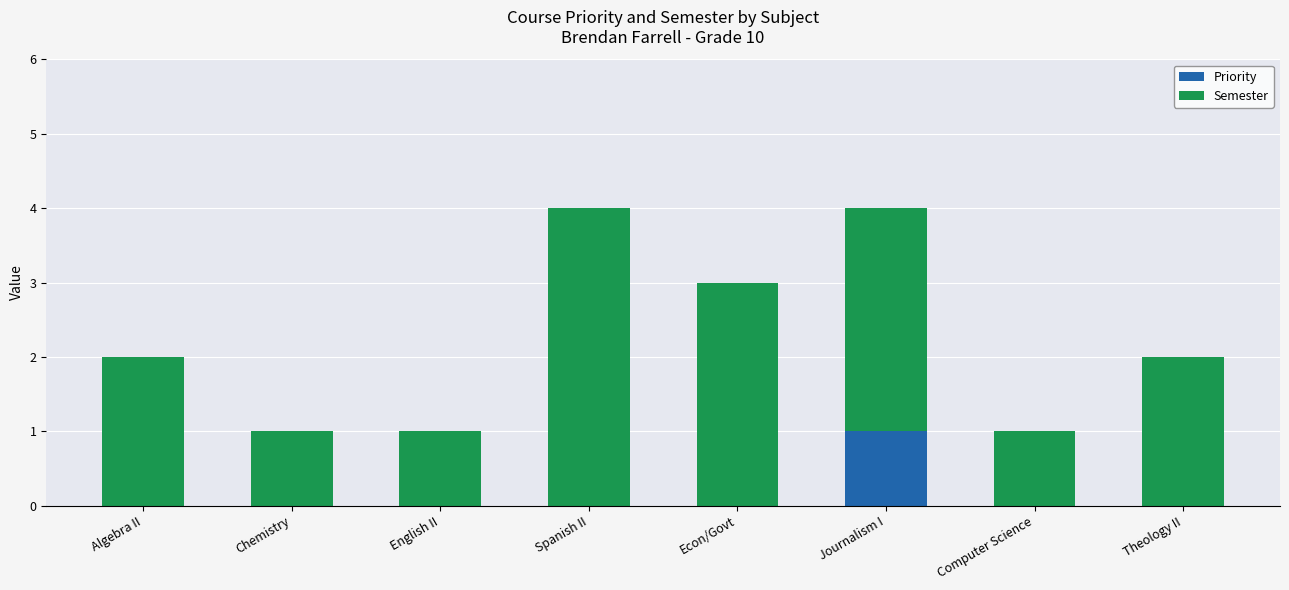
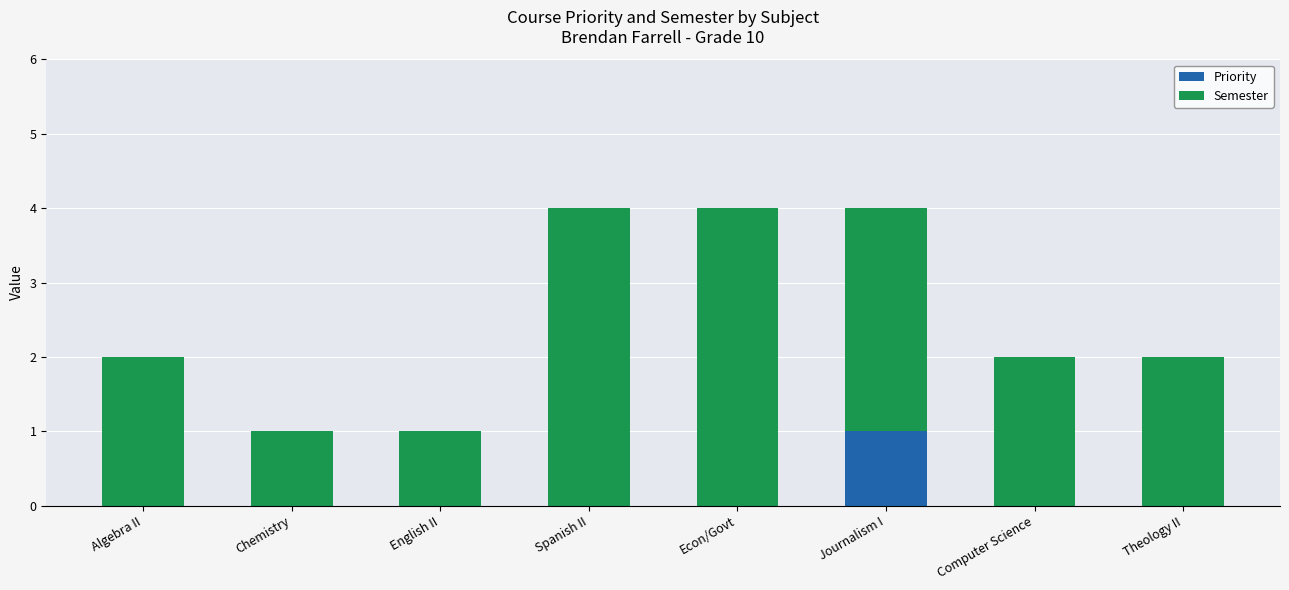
  {
    "Priority": {
      "Algebra II": 0,
      "Chemistry": 0,
      "English II": 0,
      "Spanish II": 0,
      "Econ/Govt": 0,
      "Journalism I": 1,
      "Computer Science": 0,
      "Theology II": 0
    },
    "Semester": {
-     "Econ/Govt": 3,
-     "Computer Science": 1
+     "Econ/Govt": 4,
+     "Computer Science": 2
    }
  }
